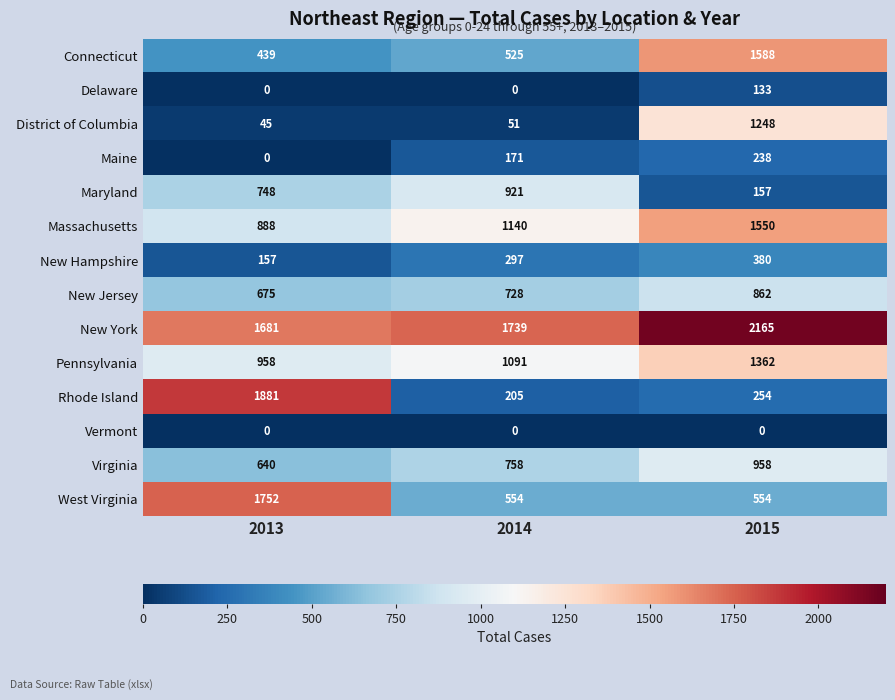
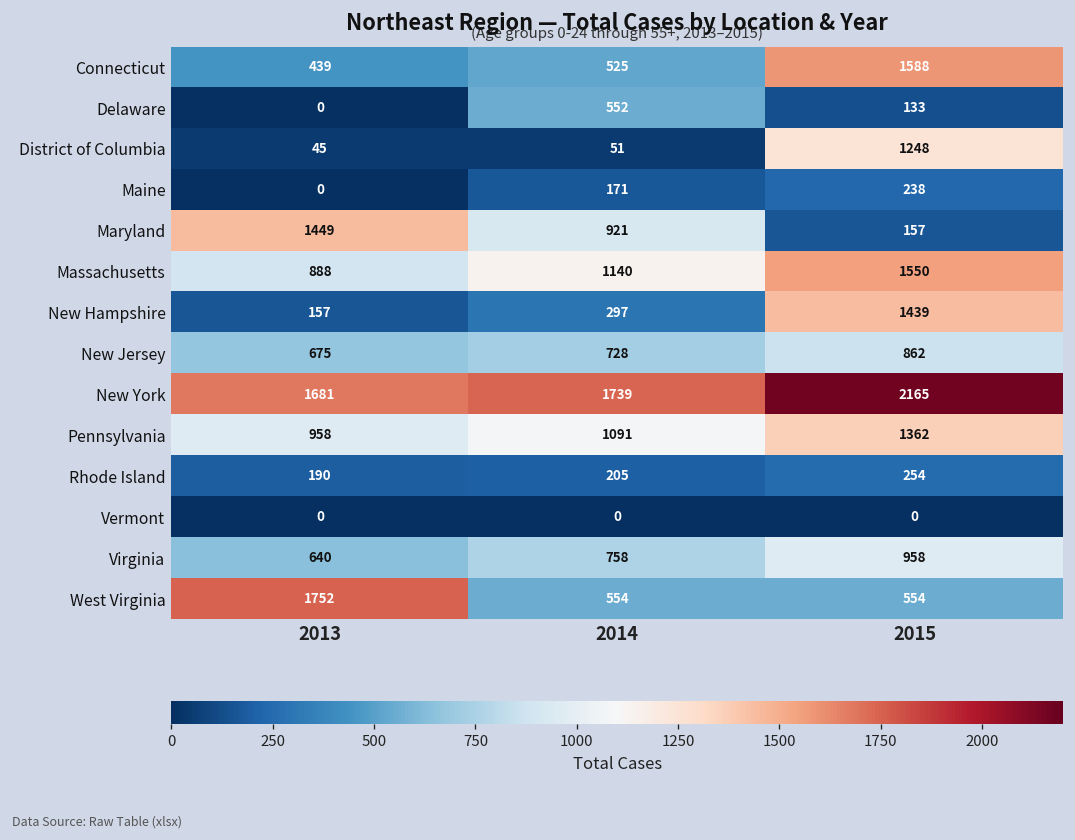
  {
    "Connecticut": {
      "2013": 439,
      "2014": 525,
      "2015": 1588
    },
    "Delaware": {
      "2013": 0,
-     "2014": 0,
+     "2014": 552,
      "2015": 133
    },
    "District of Columbia": {
      "2013": 45,
      "2014": 51,
      "2015": 1248
    },
    "Maine": {
      "2013": 0,
      "2014": 171,
      "2015": 238
    },
    "Maryland": {
-     "2013": 748,
+     "2013": 1449,
      "2014": 921,
      "2015": 157
    },
    "Massachusetts": {
      "2013": 888,
      "2014": 1140,
      "2015": 1550
    },
    "New Hampshire": {
      "2013": 157,
      "2014": 297,
-     "2015": 380
+     "2015": 1439
    },
    "New Jersey": {
      "2013": 675,
      "2014": 728,
      "2015": 862
    },
    "New York": {
      "2013": 1681,
      "2014": 1739,
      "2015": 2165
    },
    "Pennsylvania": {
      "2013": 958,
      "2014": 1091,
      "2015": 1362
    },
    "Rhode Island": {
-     "2013": 1881,
+     "2013": 190,
      "2014": 205,
      "2015": 254
    },
    "Vermont": {
      "2013": 0,
      "2014": 0,
      "2015": 0
    },
    "Virginia": {
      "2013": 640,
      "2014": 758,
      "2015": 958
    },
    "West Virginia": {
      "2013": 1752,
      "2014": 554,
      "2015": 554
    }
  }
